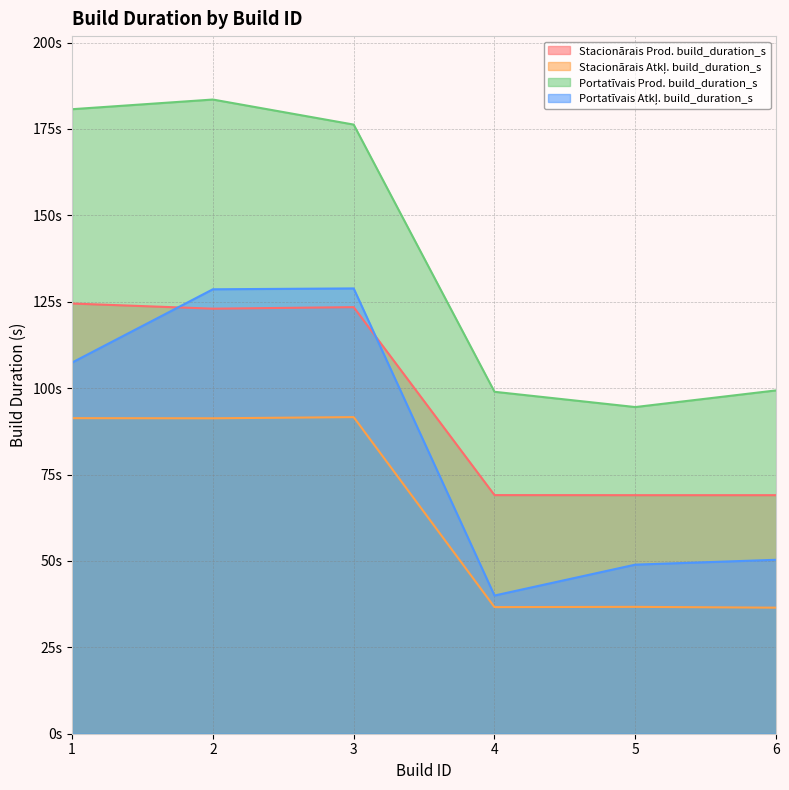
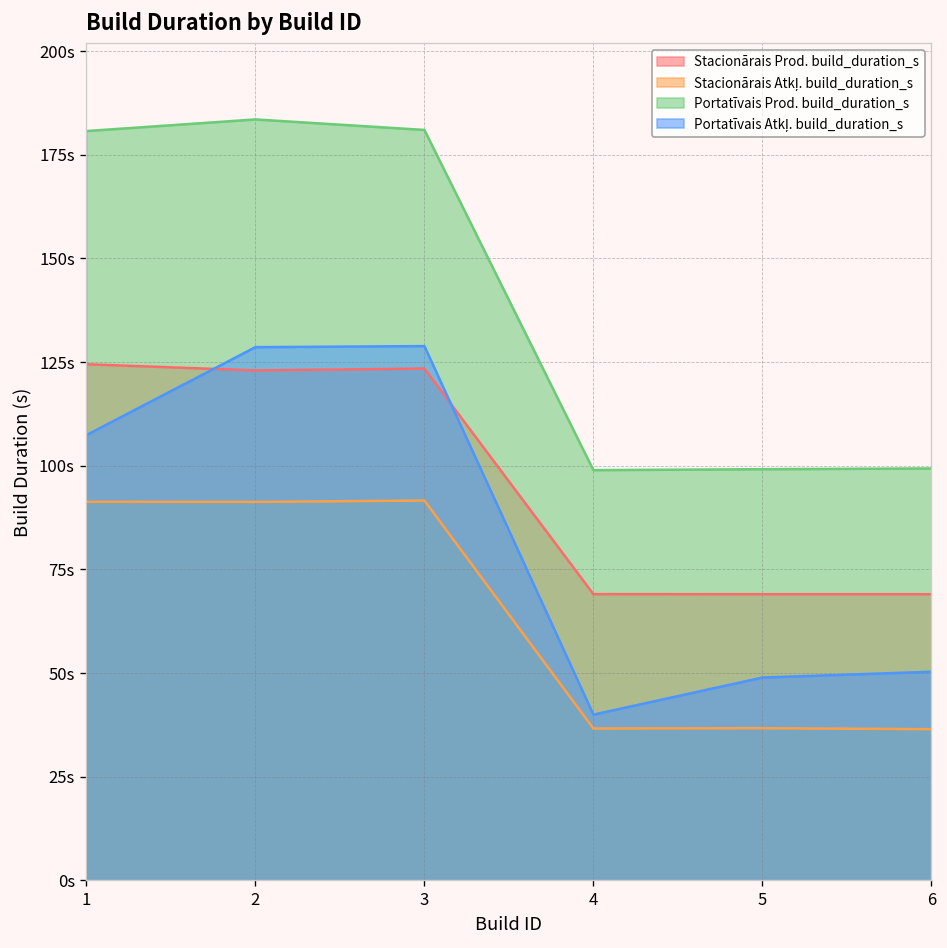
  {
    "Portatīvais Prod. build_duration_s": {
      "1": "181s",
      "2": "184s",
-     "3": "176s",
+     "3": "181s",
      "4": "99s",
-     "5": "95s",
+     "5": "99s",
      "6": "99s"
    },
    "Portatīvais Atkļ. build_duration_s": {
      "1": "107s",
      "2": "129s",
      "3": "129s",
      "4": "40s",
      "5": "49s",
      "6": "50s"
    }
  }
